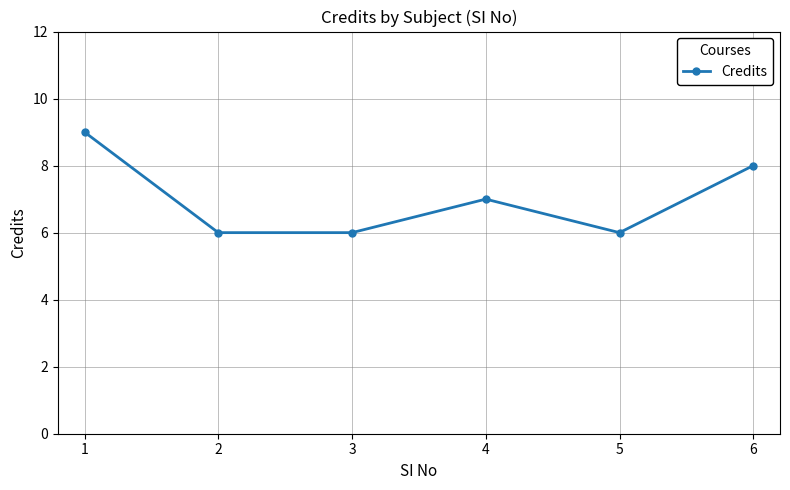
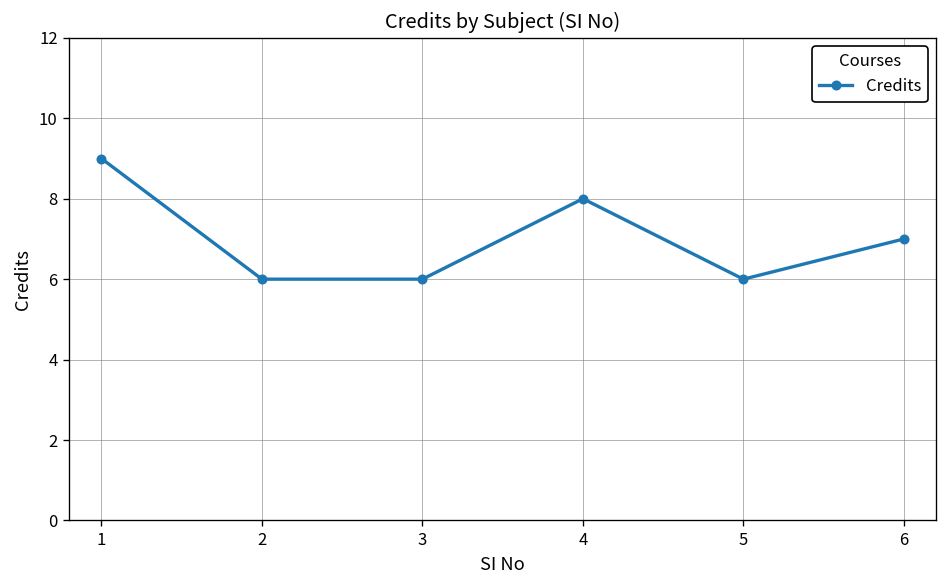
  {
    "1": 9,
    "2": 6,
    "3": 6,
-   "4": 7,
+   "4": 8,
    "5": 6,
-   "6": 8
+   "6": 7
  }
